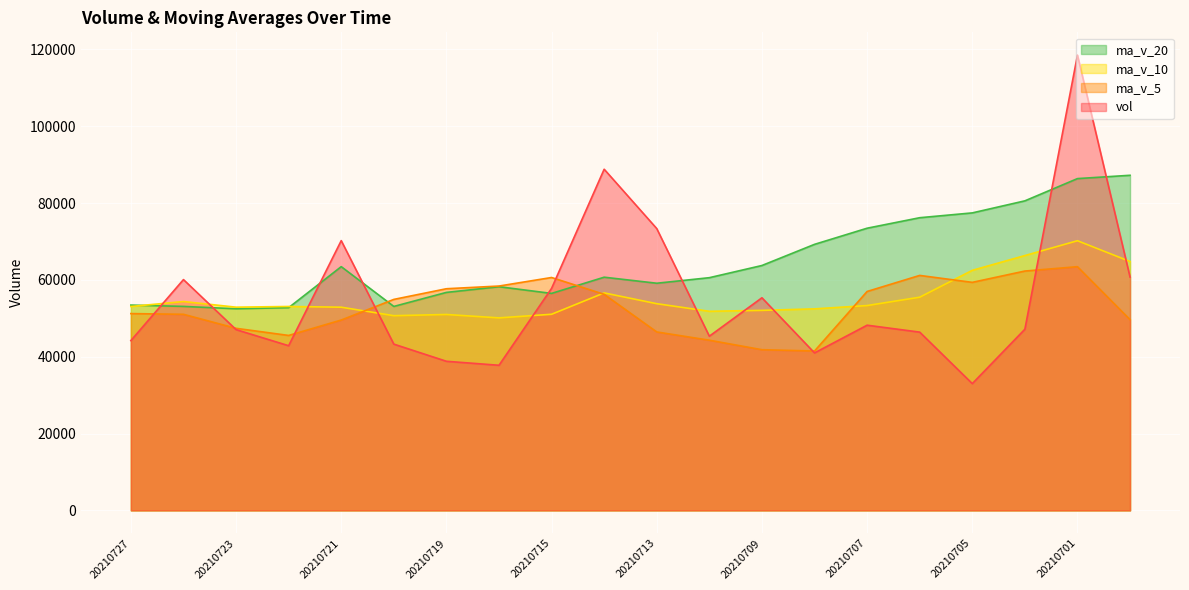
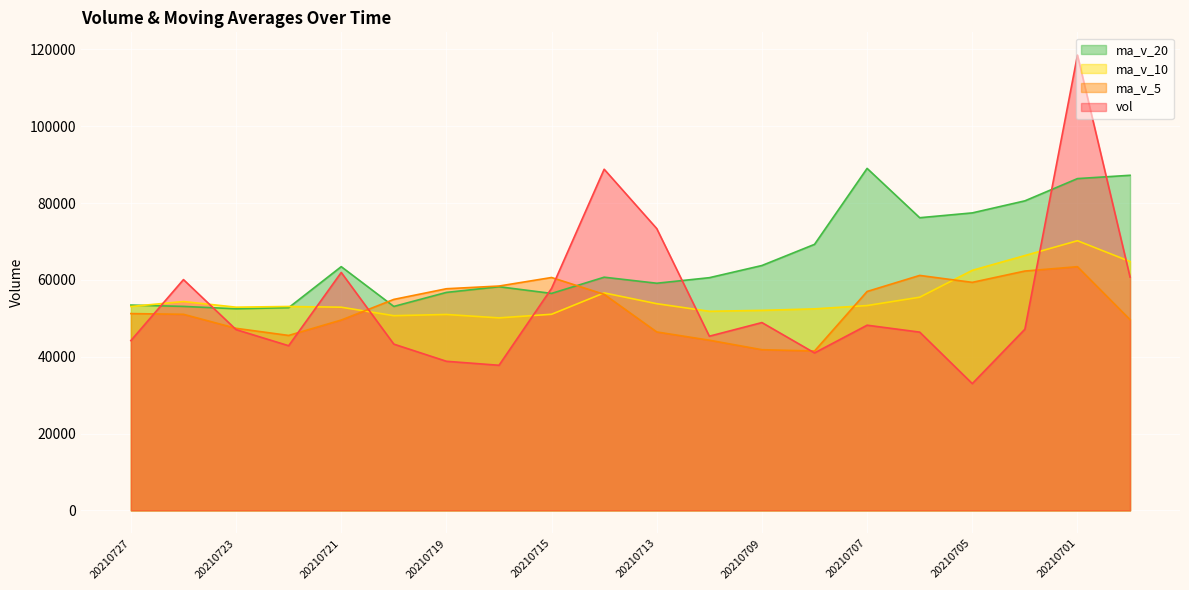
  {
    "ma_v_20": {
      "20210721": 63000,
      "20210719": 57000,
      "20210715": 56000,
      "20210713": 59000,
      "20210709": 64000,
-     "20210707": 73000,
+     "20210707": 89000,
      "20210705": 77000,
      "20210701": 86000
    },
    "vol": {
      "20210727": 44000,
-     "20210721": 70000,
+     "20210721": 62000,
      "20210719": 39000,
      "20210715": 58000,
      "20210713": 73000,
-     "20210709": 55000,
+     "20210709": 49000,
      "20210707": 48000,
      "20210705": 33000
    }
  }
